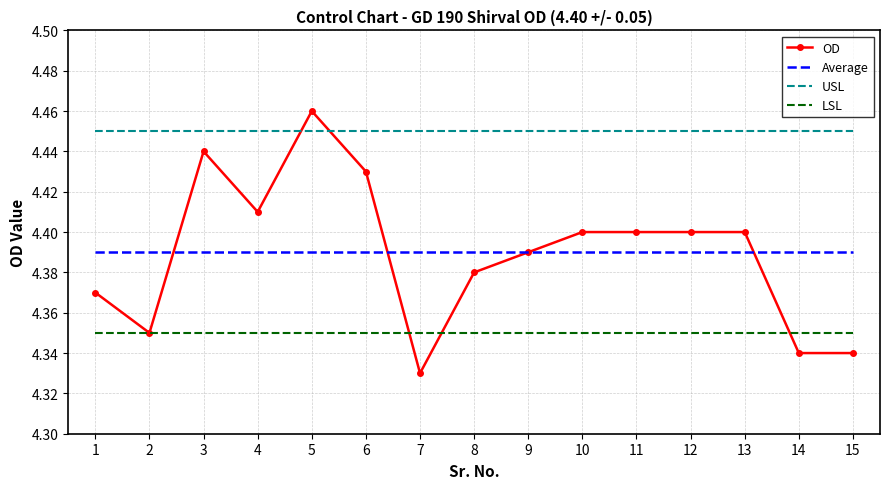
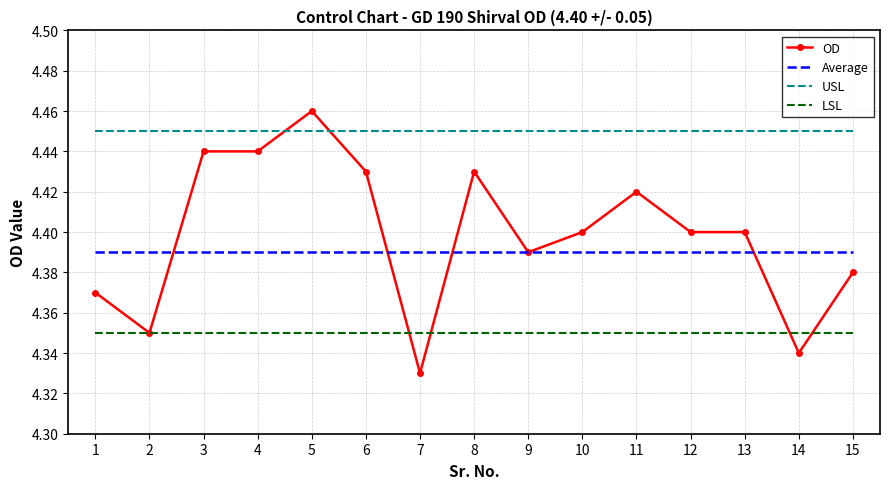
  {
    "OD": {
      "1": 4.37,
      "3": 4.44,
-     "4": 4.41,
+     "4": 4.44,
      "5": 4.46,
      "6": 4.43,
      "7": 4.33,
-     "8": 4.38,
+     "8": 4.43,
      "10": 4.40,
-     "11": 4.40,
+     "11": 4.42,
      "12": 4.40,
      "13": 4.40,
      "14": 4.34,
-     "15": 4.34
+     "15": 4.38
    },
    "Average": {
      "1": 4.39,
      "2": 4.39,
      "3": 4.39,
      "4": 4.39,
      "5": 4.39,
      "6": 4.39,
      "7": 4.39,
      "8": 4.39,
      "10": 4.39,
      "11": 4.39,
      "12": 4.39,
      "13": 4.39,
      "14": 4.39,
      "15": 4.39
    },
    "USL": {
      "1": 4.45,
      "2": 4.45,
      "3": 4.45,
      "4": 4.45,
      "5": 4.45,
      "6": 4.45,
      "7": 4.45,
      "8": 4.45,
      "9": 4.45,
      "10": 4.45,
      "11": 4.45,
      "12": 4.45,
      "13": 4.45,
      "14": 4.45,
      "15": 4.45
    },
    "LSL": {
      "1": 4.35,
      "3": 4.35,
      "4": 4.35,
      "5": 4.35,
      "6": 4.35,
      "7": 4.35,
      "8": 4.35,
      "9": 4.35,
      "10": 4.35,
      "11": 4.35,
      "12": 4.35,
      "13": 4.35,
      "14": 4.35,
      "15": 4.35
    }
  }
